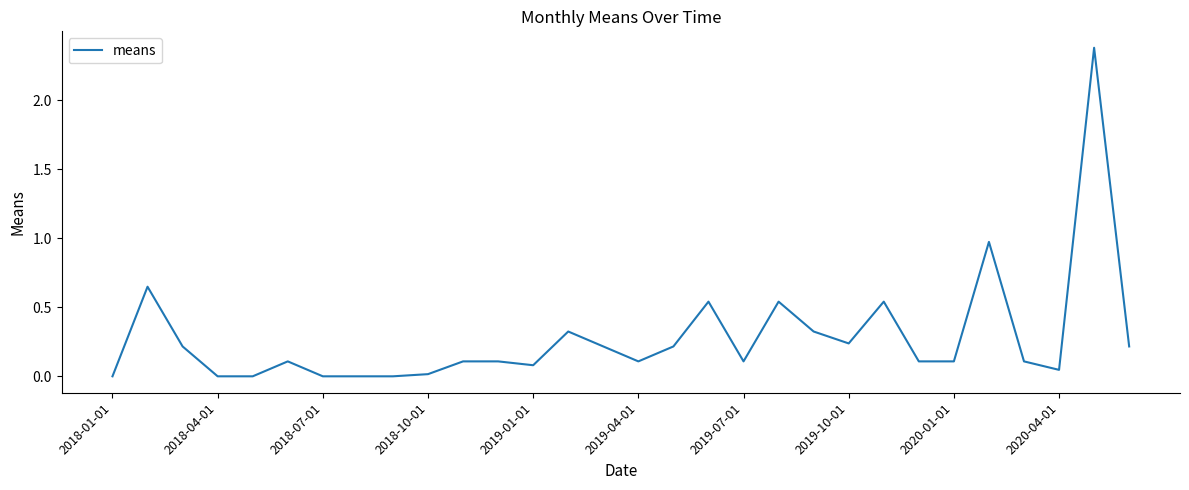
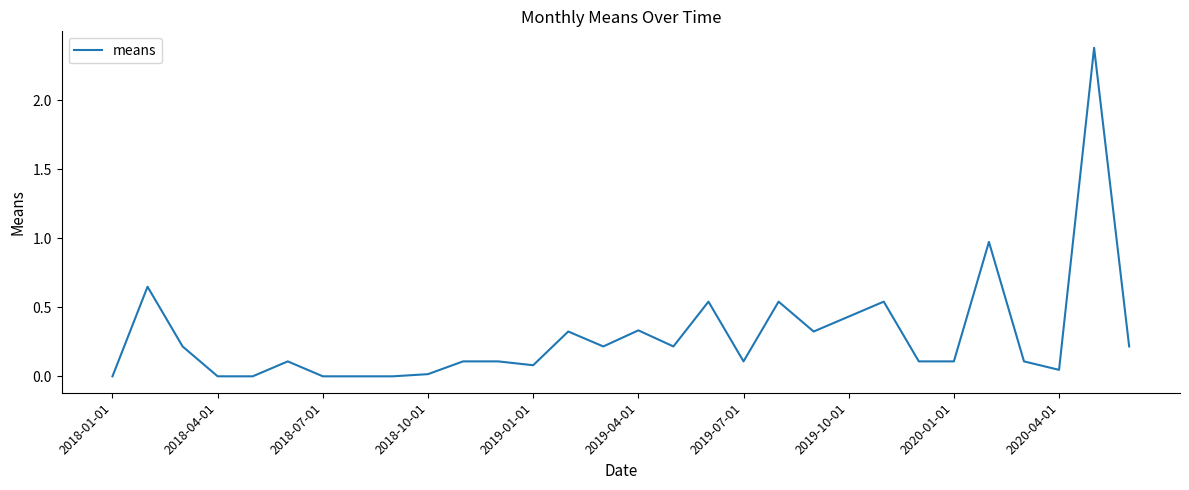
  {
    "2018-01-01": 0.00,
    "2018-04-01": 0.00,
    "2018-07-01": 0.00,
    "2018-10-01": 0.02,
    "2019-01-01": 0.08,
-   "2019-04-01": 0.11,
+   "2019-04-01": 0.33,
    "2019-07-01": 0.11,
-   "2019-10-01": 0.24,
+   "2019-10-01": 0.43,
    "2020-01-01": 0.11,
    "2020-04-01": 0.05
  }
